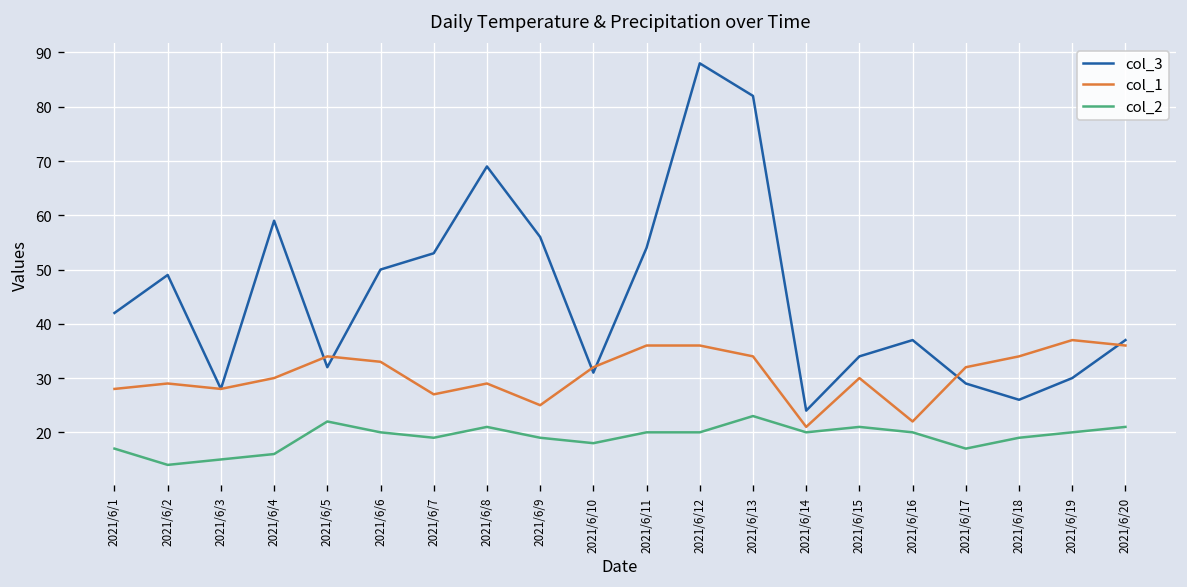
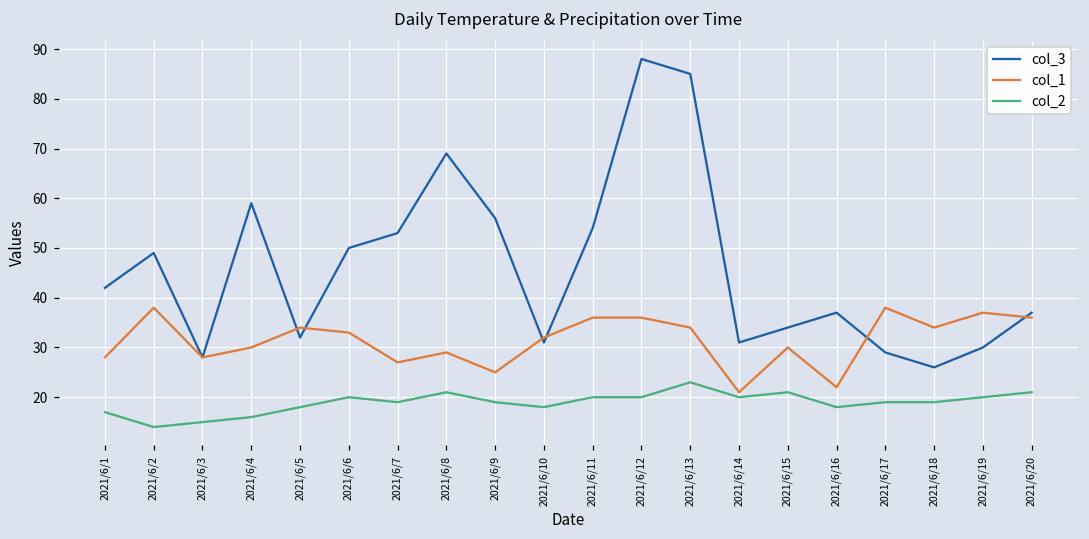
  {
    "col_3": {
      "2021/6/1": 42,
      "2021/6/2": 49,
      "2021/6/4": 59,
      "2021/6/5": 32,
      "2021/6/6": 50,
      "2021/6/7": 53,
      "2021/6/8": 69,
      "2021/6/9": 56,
      "2021/6/10": 31,
      "2021/6/11": 54,
      "2021/6/12": 88,
-     "2021/6/13": 82,
-     "2021/6/14": 24,
+     "2021/6/13": 85,
+     "2021/6/14": 31,
      "2021/6/15": 34,
      "2021/6/16": 37,
      "2021/6/17": 29,
      "2021/6/18": 26,
      "2021/6/19": 30,
      "2021/6/20": 37
    },
    "col_1": {
      "2021/6/1": 28,
-     "2021/6/2": 29,
+     "2021/6/2": 38,
      "2021/6/4": 30,
      "2021/6/5": 34,
      "2021/6/6": 33,
      "2021/6/7": 27,
      "2021/6/8": 29,
      "2021/6/9": 25,
      "2021/6/10": 32,
      "2021/6/11": 36,
      "2021/6/12": 36,
      "2021/6/13": 34,
      "2021/6/14": 21,
      "2021/6/15": 30,
      "2021/6/16": 22,
-     "2021/6/17": 32,
+     "2021/6/17": 38,
      "2021/6/18": 34,
      "2021/6/19": 37,
      "2021/6/20": 36
    },
    "col_2": {
      "2021/6/1": 17,
      "2021/6/2": 14,
      "2021/6/3": 15,
      "2021/6/4": 16,
-     "2021/6/5": 22,
+     "2021/6/5": 18,
      "2021/6/6": 20,
      "2021/6/7": 19,
      "2021/6/8": 21,
      "2021/6/9": 19,
      "2021/6/10": 18,
      "2021/6/11": 20,
      "2021/6/12": 20,
      "2021/6/13": 23,
      "2021/6/14": 20,
      "2021/6/15": 21,
-     "2021/6/16": 20,
-     "2021/6/17": 17,
+     "2021/6/16": 18,
+     "2021/6/17": 19,
      "2021/6/18": 19,
      "2021/6/19": 20,
      "2021/6/20": 21
    }
  }
